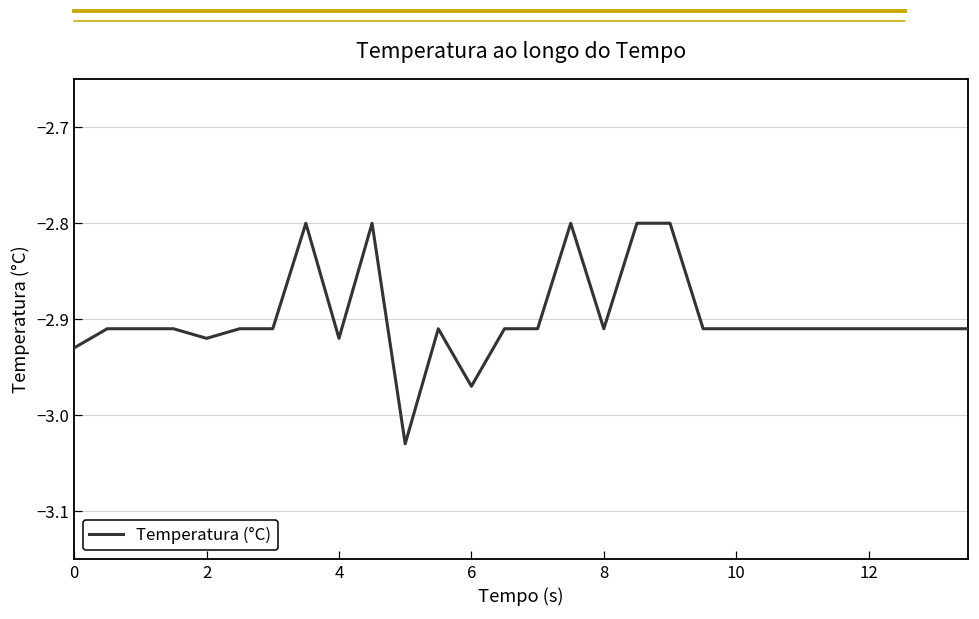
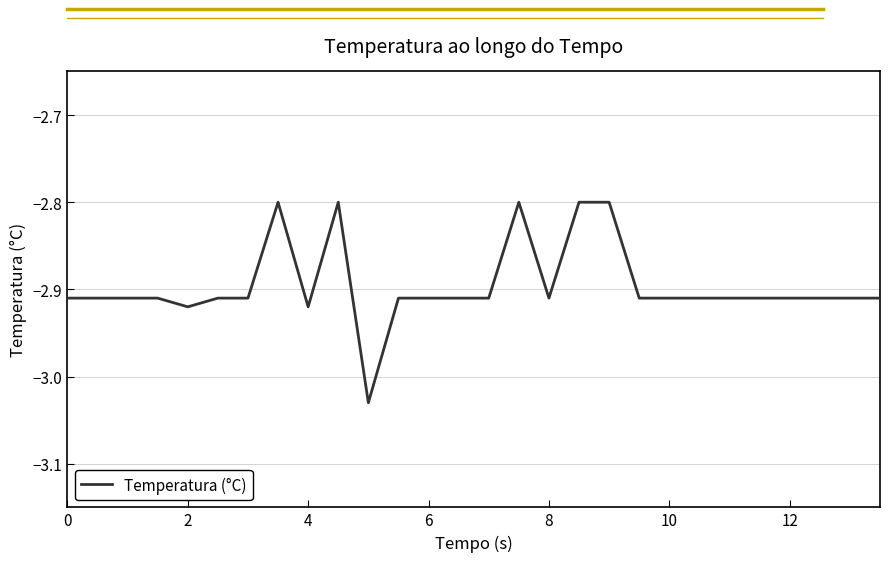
  {
-   "0": -2.93,
+   "0": -2.91,
    "2": -2.92,
    "4": -2.92,
-   "6": -2.97,
+   "6": -2.91,
    "8": -2.91,
    "10": -2.91,
    "12": -2.91
  }
